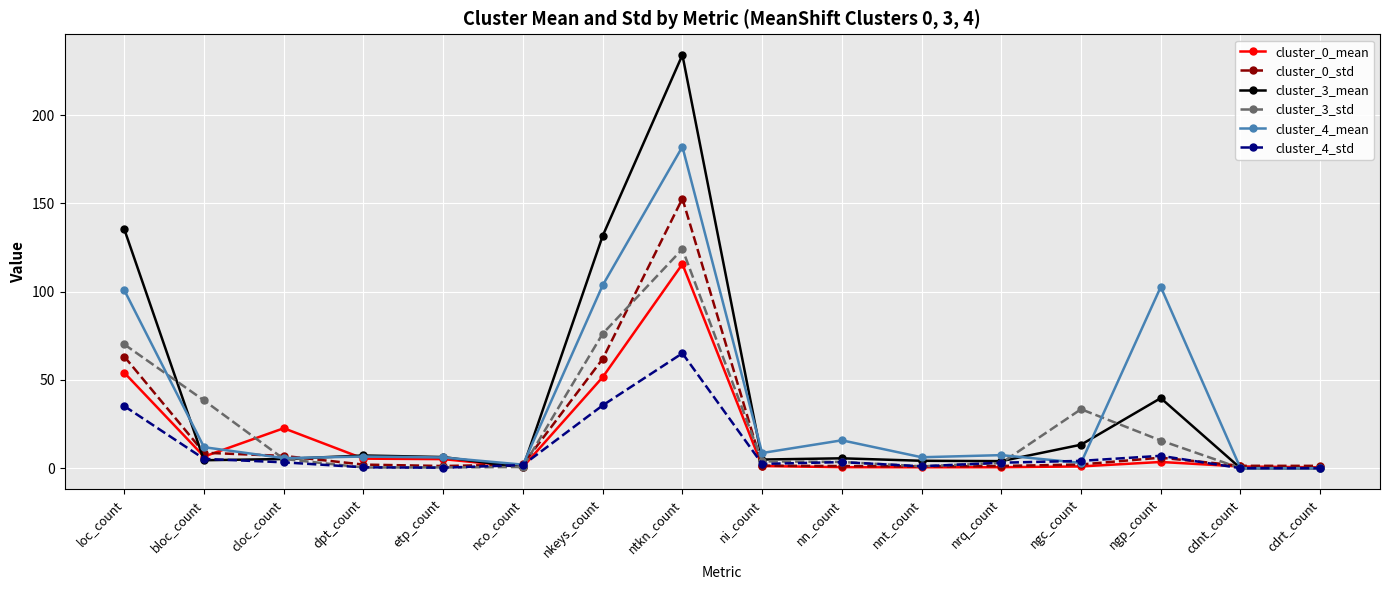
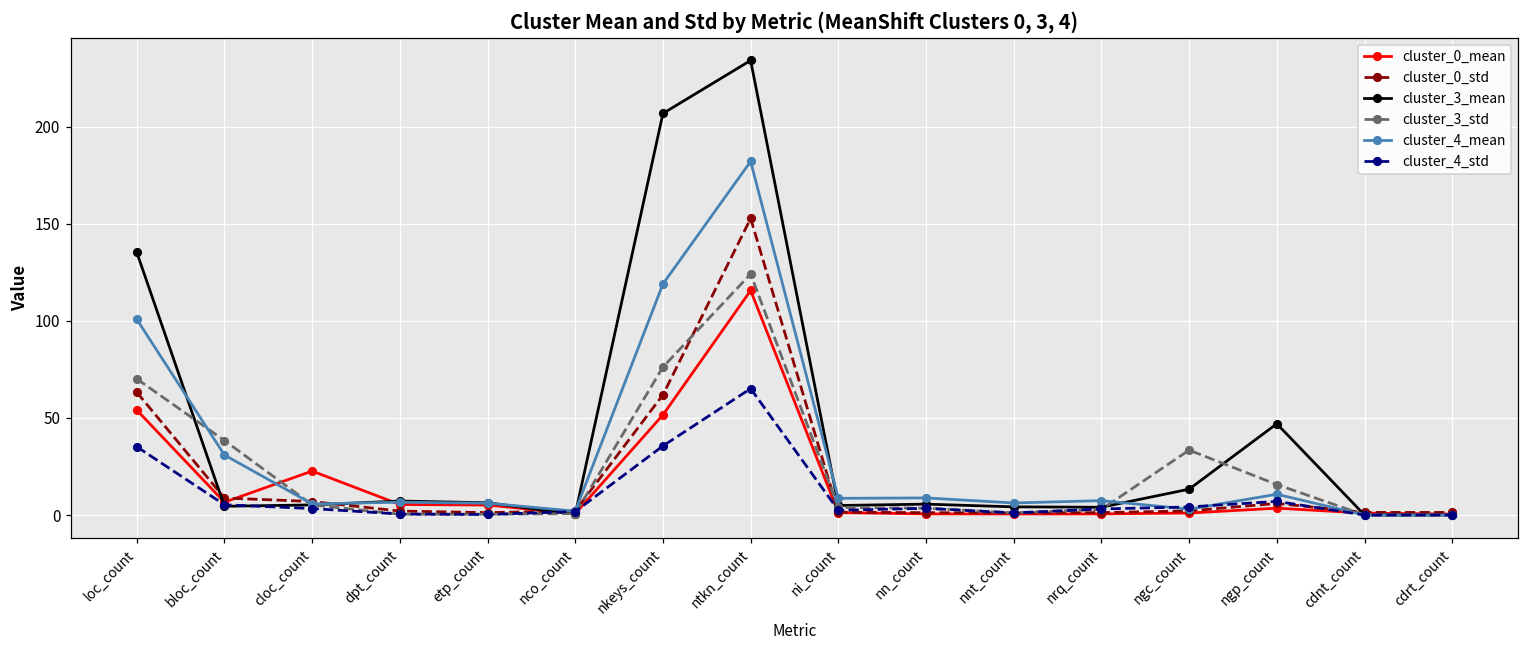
  {
    "cluster_0_mean": {
      "loc_count": 54,
      "cloc_count": 23,
      "nkeys_count": 52,
      "ntkn_count": 116,
      "ngp_count": 4
    },
    "cluster_0_std": {
      "loc_count": 63,
      "bloc_count": 9,
      "dpt_count": 2,
      "nkeys_count": 62,
      "ntkn_count": 153
    },
    "cluster_3_mean": {
      "loc_count": 135,
-     "nkeys_count": 132,
+     "nkeys_count": 207,
      "ntkn_count": 234,
      "nn_count": 6,
      "nnt_count": 4,
      "ngc_count": 13,
-     "ngp_count": 40
+     "ngp_count": 47
    },
    "cluster_3_std": {
      "loc_count": 70,
      "bloc_count": 38,
      "nkeys_count": 76,
      "ntkn_count": 124,
      "ngc_count": 33,
      "ngp_count": 16
    },
    "cluster_4_mean": {
      "loc_count": 101,
-     "bloc_count": 12,
-     "nkeys_count": 104,
+     "bloc_count": 31,
+     "nkeys_count": 119,
      "ntkn_count": 182,
      "ni_count": 9,
-     "nn_count": 16,
+     "nn_count": 9,
      "nnt_count": 6,
      "nrq_count": 7,
-     "ngp_count": 103
+     "ngp_count": 11
    },
    "cluster_4_std": {
      "loc_count": 35,
      "cloc_count": 3,
      "nkeys_count": 36,
      "ntkn_count": 65
    }
  }
